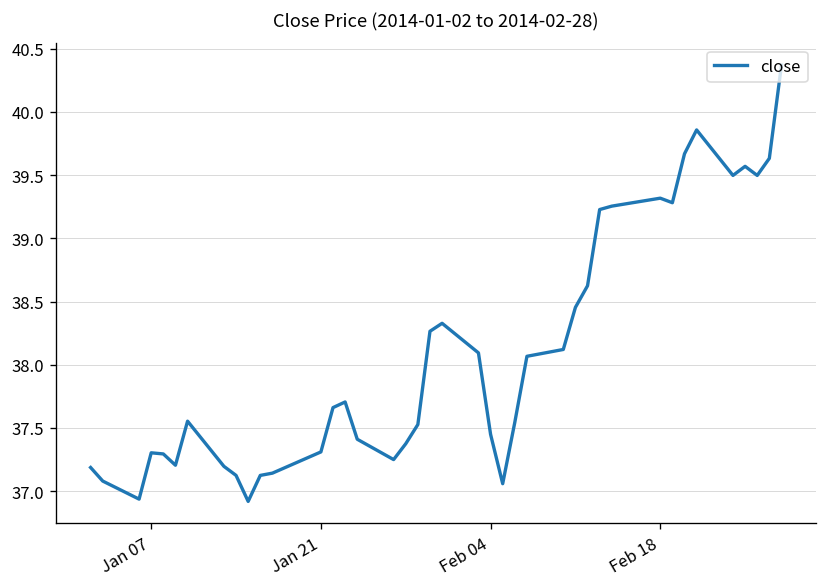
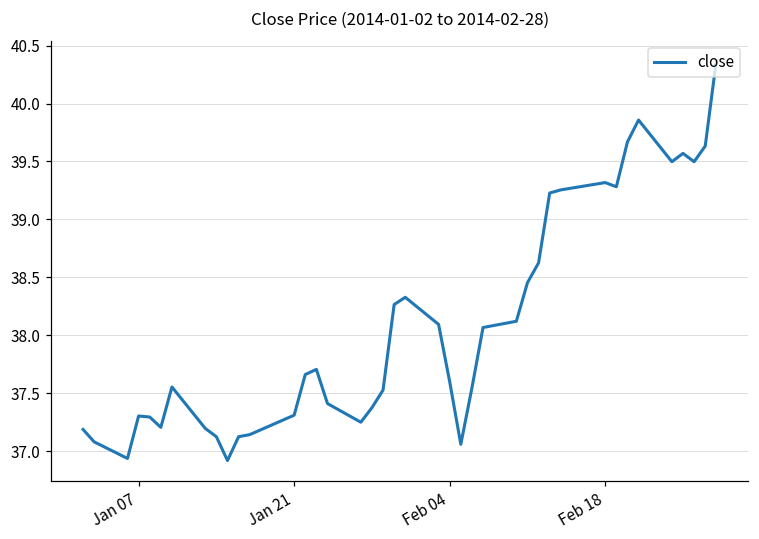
  {
    "Jan 07": 37.30,
    "Jan 21": 37.31,
-   "Feb 04": 37.45,
+   "Feb 04": 37.60,
    "Feb 18": 39.32
  }
